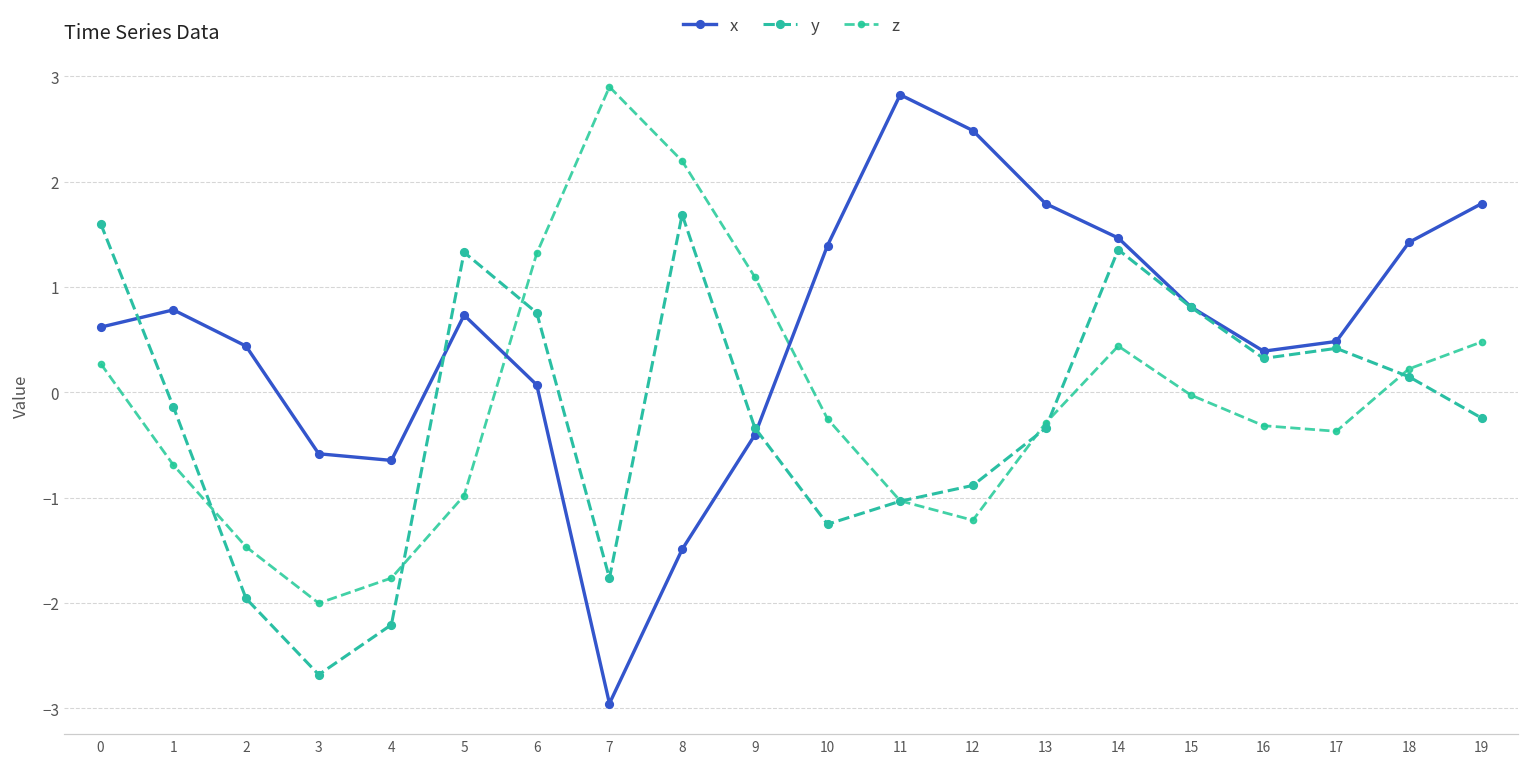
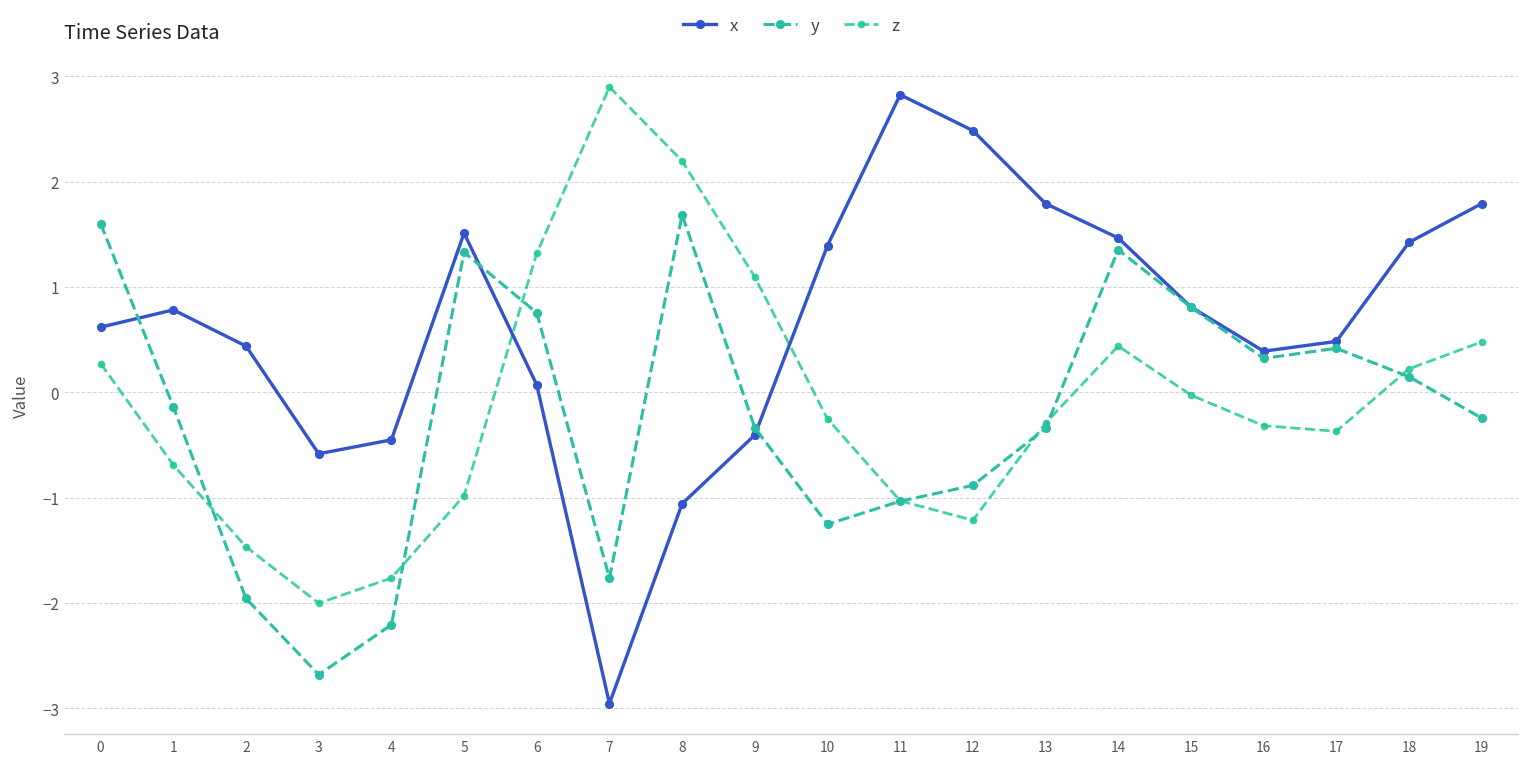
  {
    "x": {
      "0": 0.6,
      "1": 0.8,
      "2": 0.4,
      "3": -0.6,
-     "4": -0.6,
-     "5": 0.7,
+     "4": -0.5,
+     "5": 1.5,
      "6": 0.1,
      "7": -3.0,
-     "8": -1.5,
+     "8": -1.1,
      "9": -0.4,
      "10": 1.4,
      "11": 2.8,
      "12": 2.5,
      "13": 1.8,
      "14": 1.5,
      "16": 0.4,
      "17": 0.5,
      "18": 1.4,
      "19": 1.8
    }
  }
